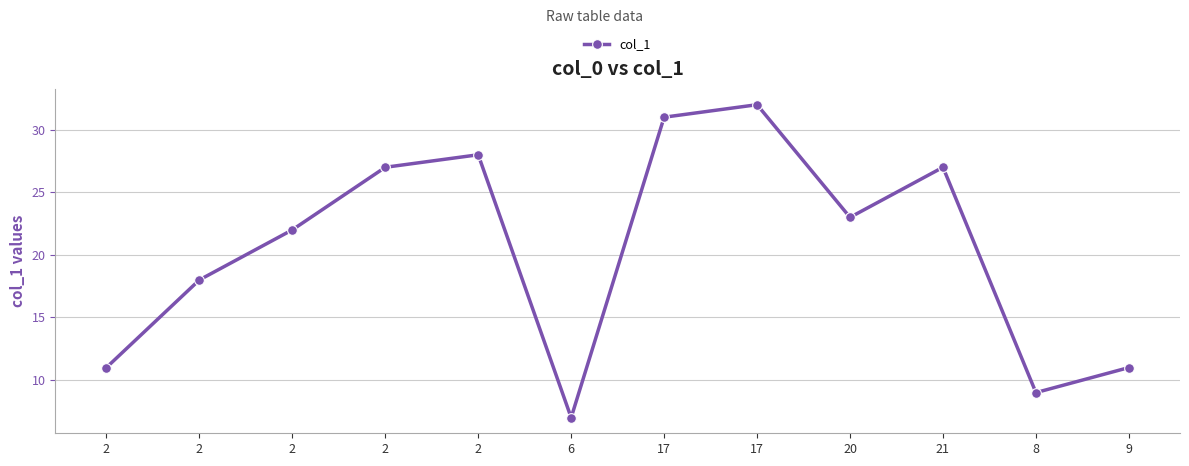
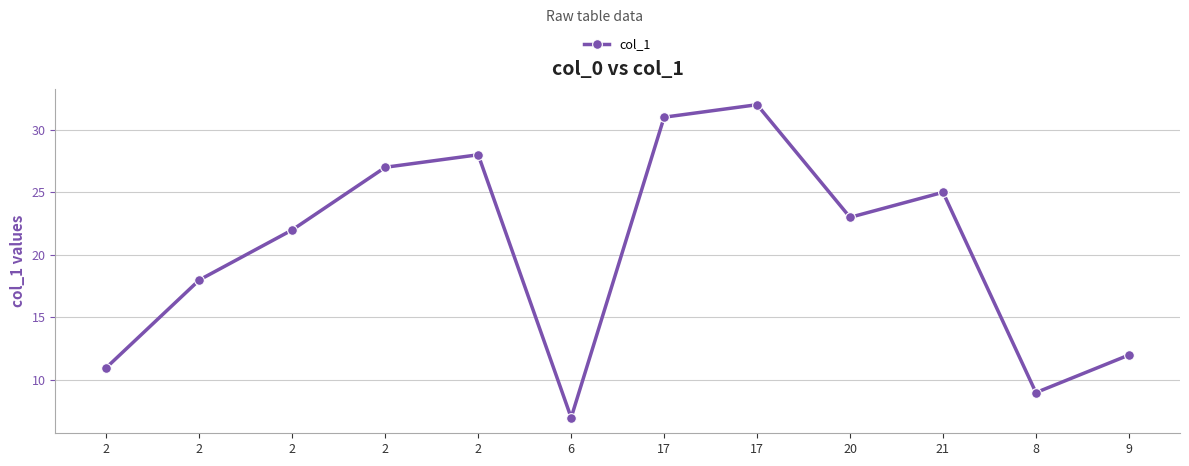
  {
    "6": 7,
    "20": 23,
-   "21": 27,
+   "21": 25,
    "8": 9,
-   "9": 11
+   "9": 12
  }
